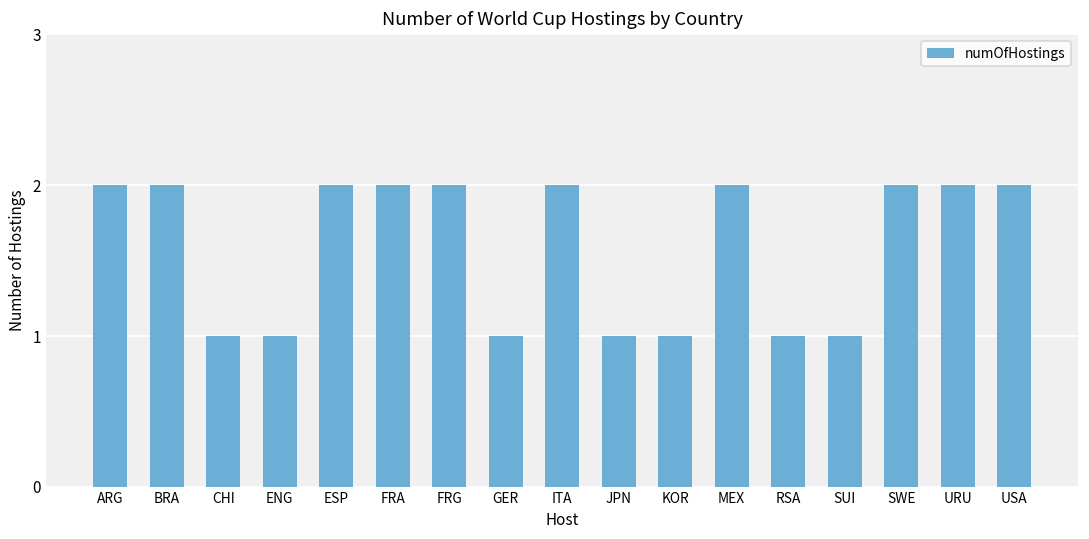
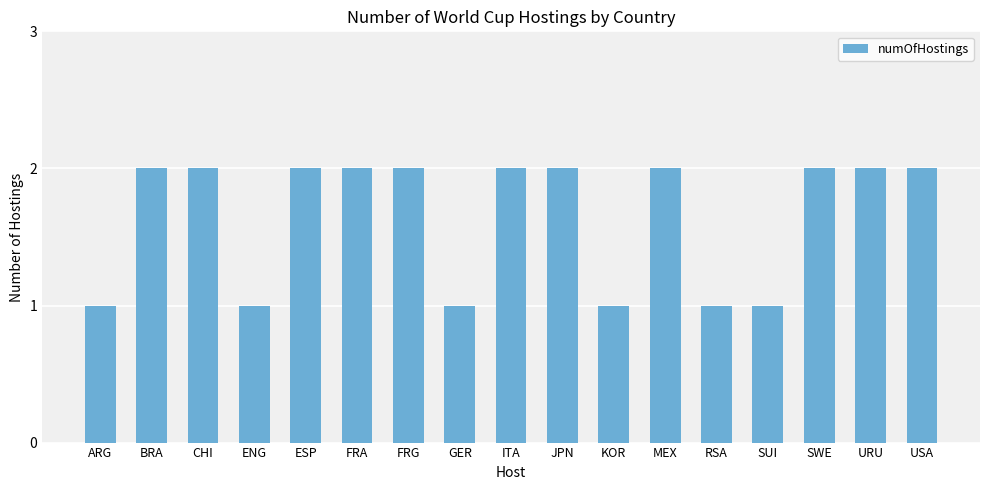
  {
-   "ARG": 2,
+   "ARG": 1,
    "BRA": 2,
-   "CHI": 1,
+   "CHI": 2,
    "ENG": 1,
    "ESP": 2,
    "FRA": 2,
    "FRG": 2,
    "GER": 1,
    "ITA": 2,
-   "JPN": 1,
+   "JPN": 2,
    "KOR": 1,
    "MEX": 2,
    "RSA": 1,
    "SUI": 1,
    "SWE": 2,
    "URU": 2,
    "USA": 2
  }
